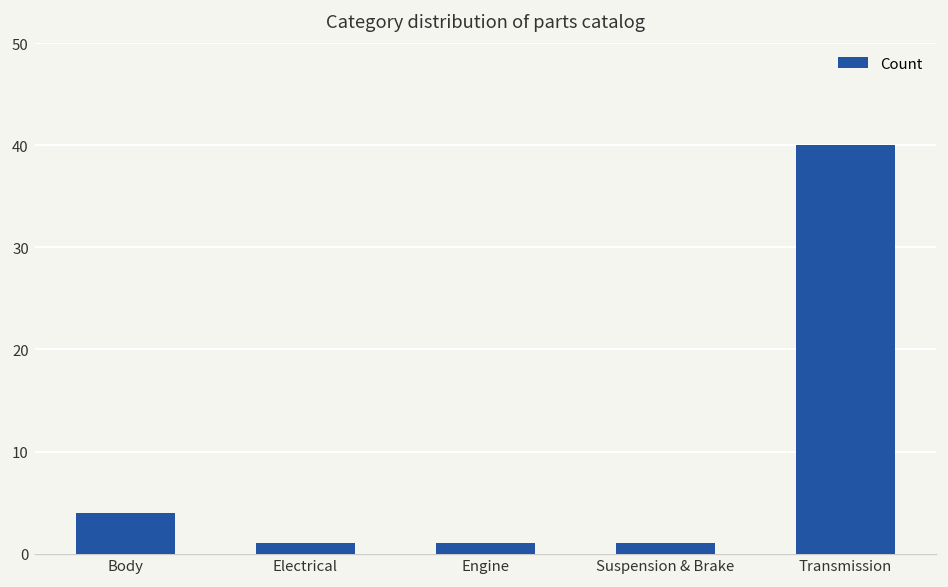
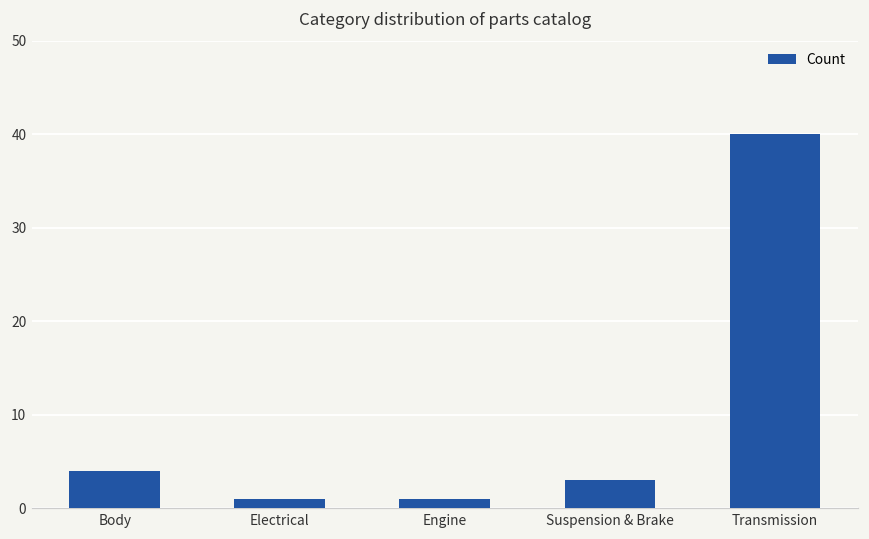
  {
    "Body": 4,
    "Electrical": 1,
    "Engine": 1,
-   "Suspension & Brake": 1,
+   "Suspension & Brake": 3,
    "Transmission": 40
  }
